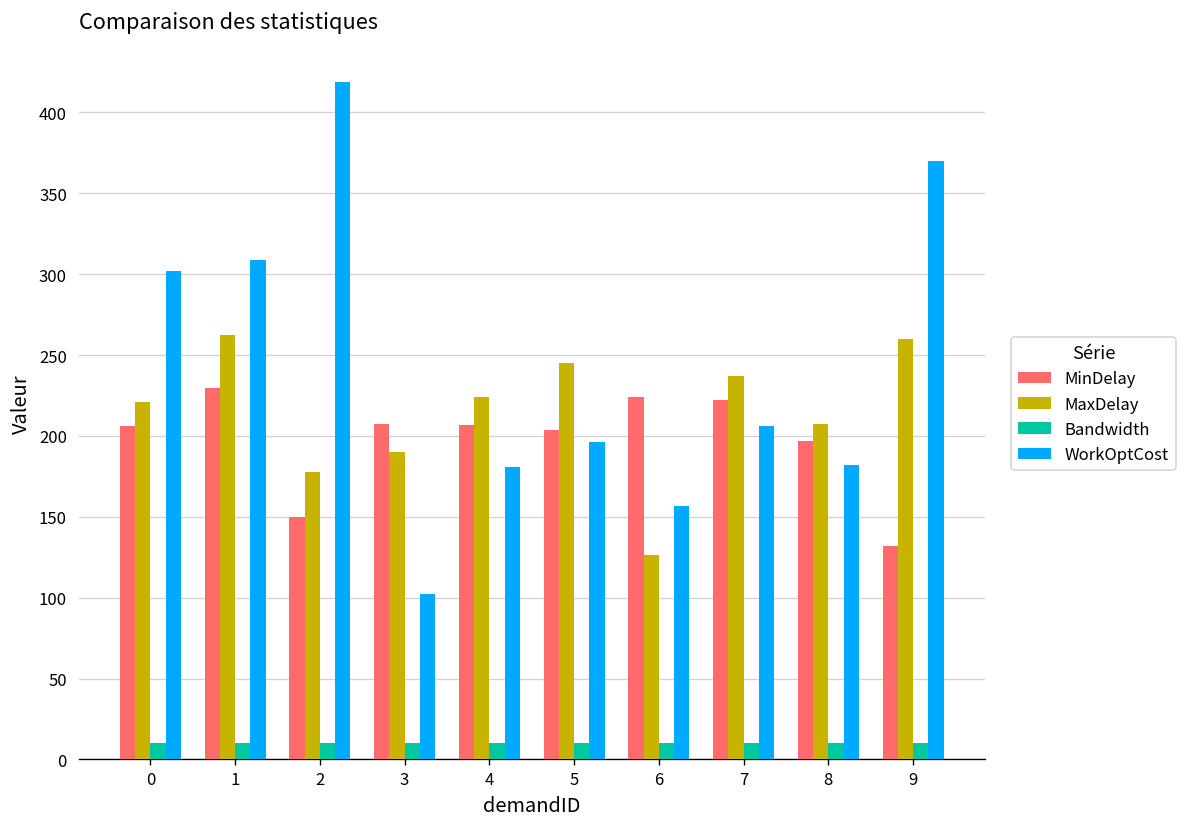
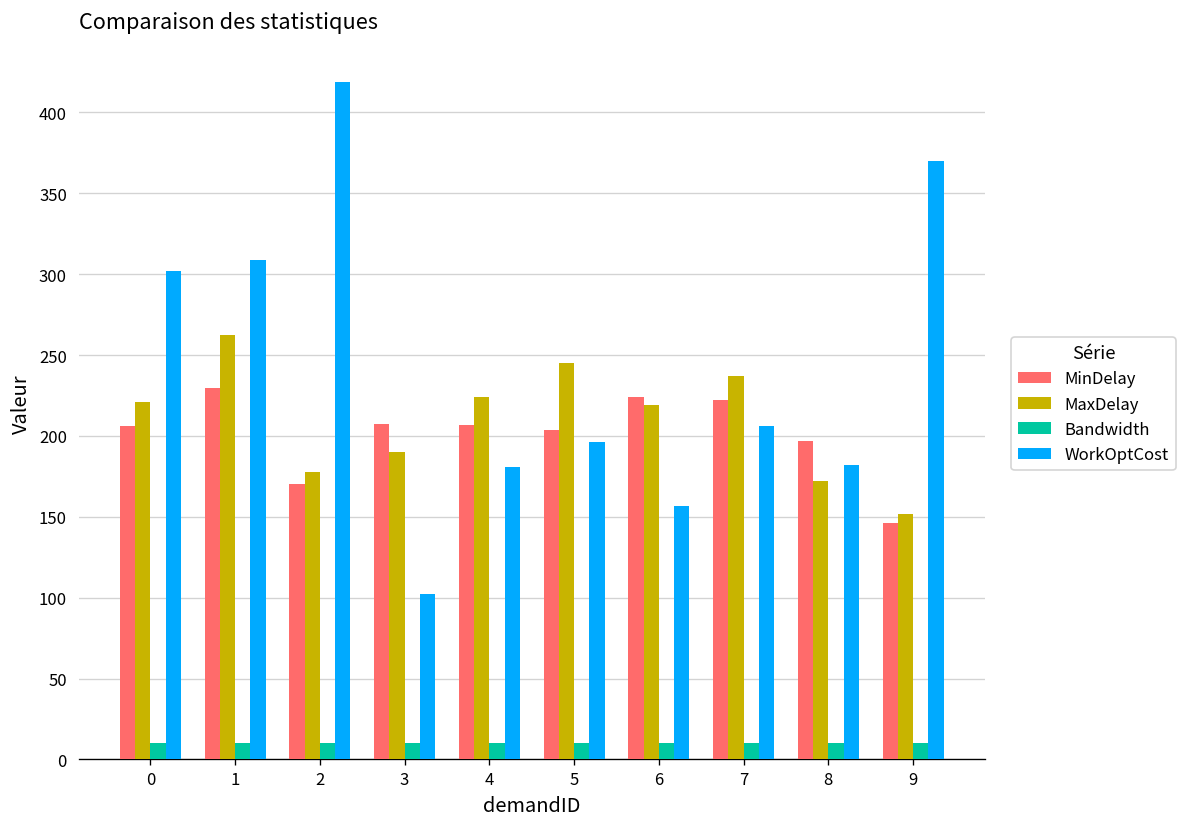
  {
    "MinDelay": {
      "0": 206,
      "1": 229,
-     "2": 150,
+     "2": 170,
      "3": 207,
      "4": 207,
      "5": 204,
      "6": 224,
      "7": 222,
      "8": 197,
-     "9": 132
+     "9": 146
    },
    "MaxDelay": {
      "0": 221,
      "1": 263,
      "2": 178,
      "3": 190,
      "4": 224,
      "5": 245,
-     "6": 126,
+     "6": 219,
      "7": 237,
-     "8": 207,
-     "9": 260
+     "8": 172,
+     "9": 152
    },
    "Bandwidth": {
      "0": 10,
      "1": 10,
      "2": 10,
      "3": 10,
      "4": 10,
      "5": 10,
      "6": 10,
      "7": 10,
      "8": 10,
      "9": 10
    },
    "WorkOptCost": {
      "0": 302,
      "1": 309,
      "2": 419,
      "3": 102,
      "4": 181,
      "5": 196,
      "6": 157,
      "7": 206,
      "8": 182,
      "9": 370
    }
  }
